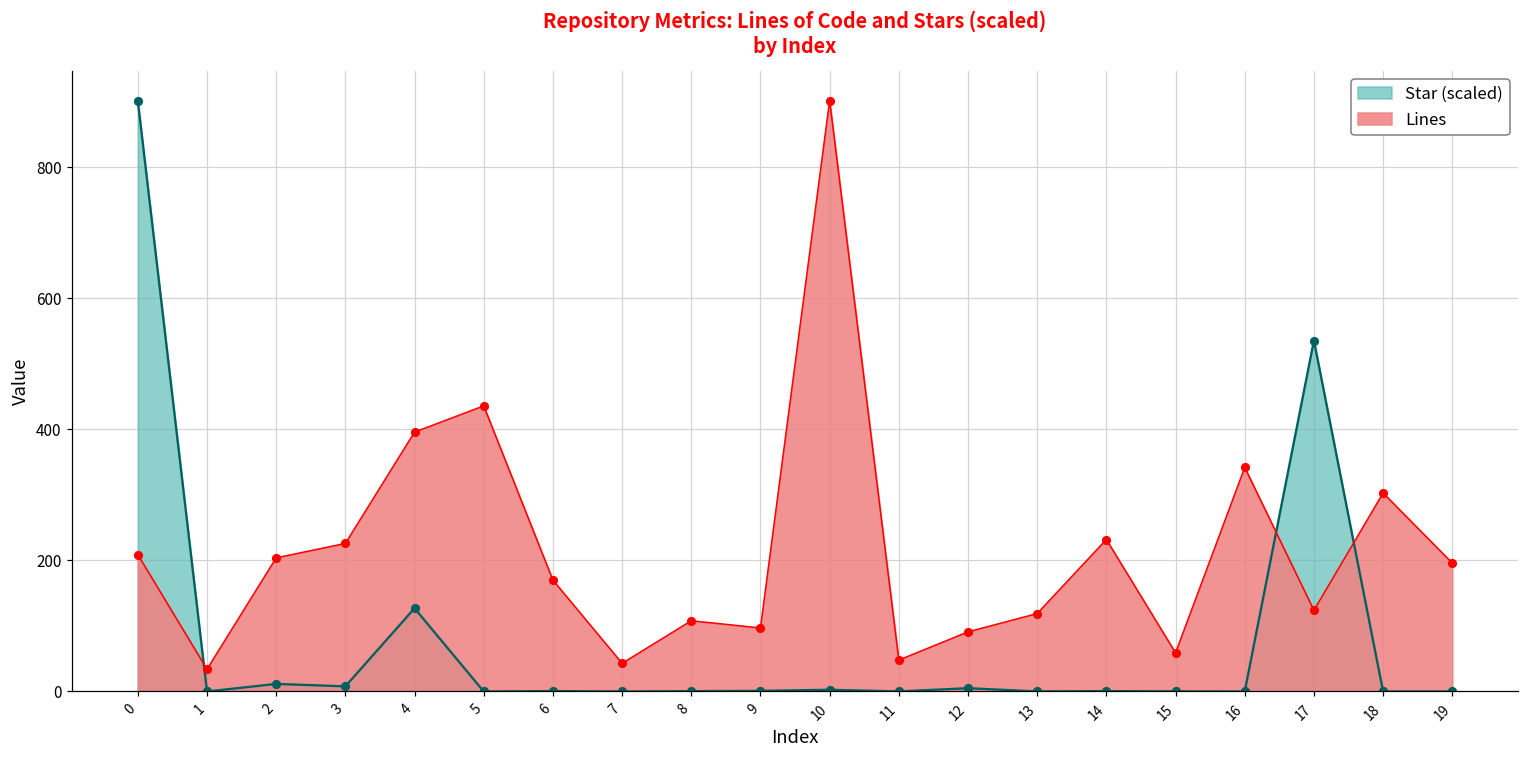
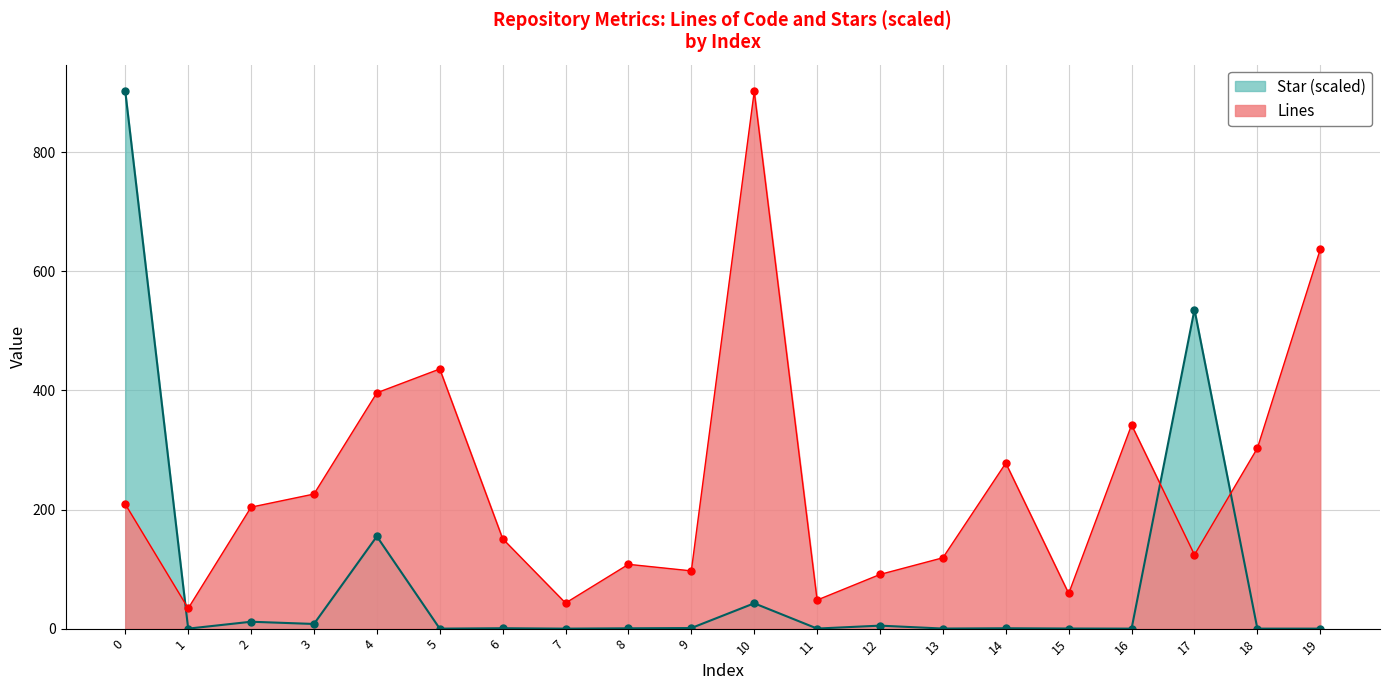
  {
    "Star (scaled)": {
      "0": 900,
      "1": 0,
      "2": 10,
      "3": 10,
-     "4": 130,
+     "4": 150,
      "5": 0,
      "6": 0,
      "7": 0,
      "8": 0,
      "9": 0,
-     "10": 0,
+     "10": 40,
      "11": 0,
      "12": 10,
      "13": 0,
      "14": 0,
      "15": 0,
      "16": 0,
      "17": 540,
      "18": 0,
      "19": 0
    },
    "Lines": {
      "0": 210,
      "1": 30,
      "2": 200,
      "3": 230,
      "4": 400,
      "5": 440,
-     "6": 170,
+     "6": 150,
      "7": 40,
      "8": 110,
      "9": 100,
      "10": 900,
      "11": 50,
      "12": 90,
      "13": 120,
-     "14": 230,
+     "14": 280,
      "15": 60,
      "16": 340,
      "17": 120,
      "18": 300,
-     "19": 200
+     "19": 640
    }
  }
